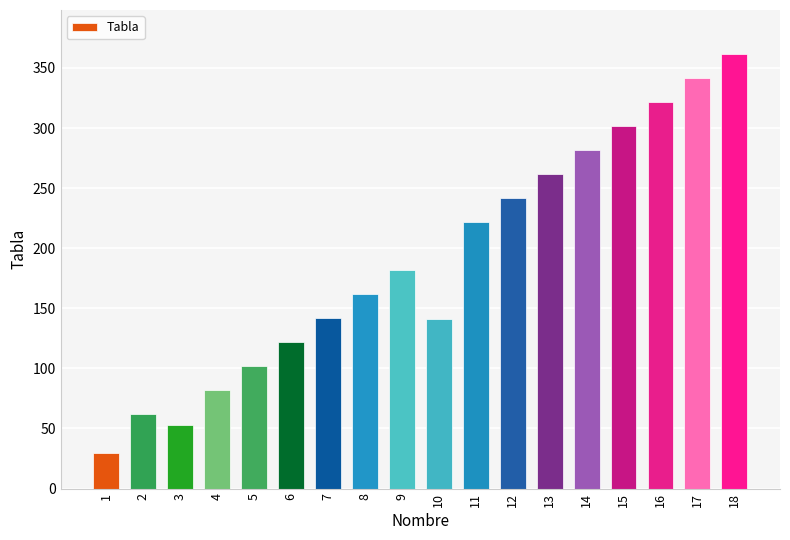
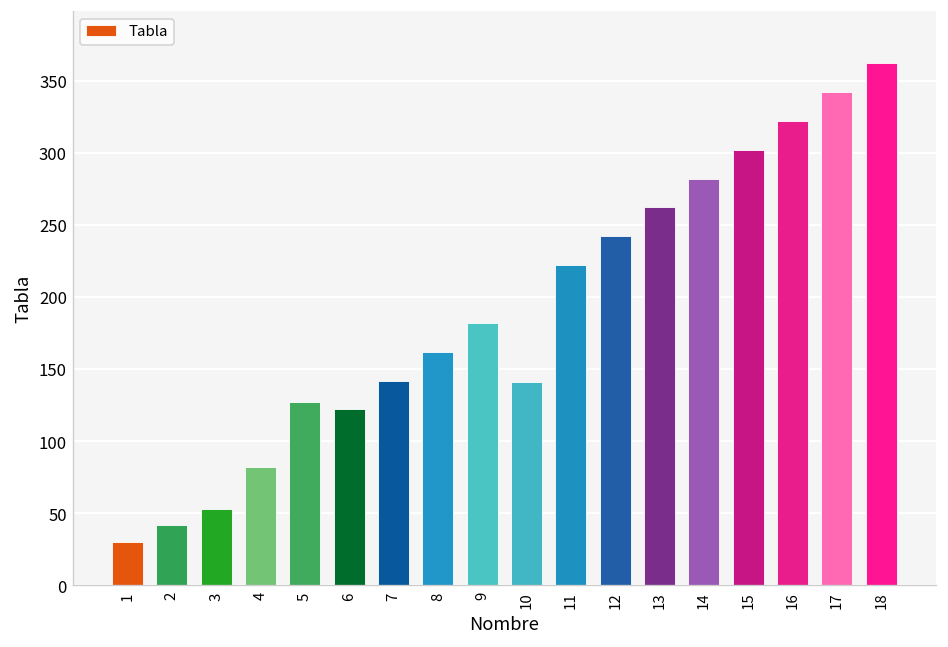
  {
    "1": 30,
-   "2": 62,
+   "2": 42,
    "3": 53,
    "4": 82,
-   "5": 102,
+   "5": 127,
    "6": 122,
    "7": 142,
    "8": 162,
    "9": 182,
    "10": 141,
    "11": 222,
    "12": 242,
    "13": 262,
    "14": 282,
    "15": 302,
    "16": 322,
    "17": 342,
    "18": 362
  }
